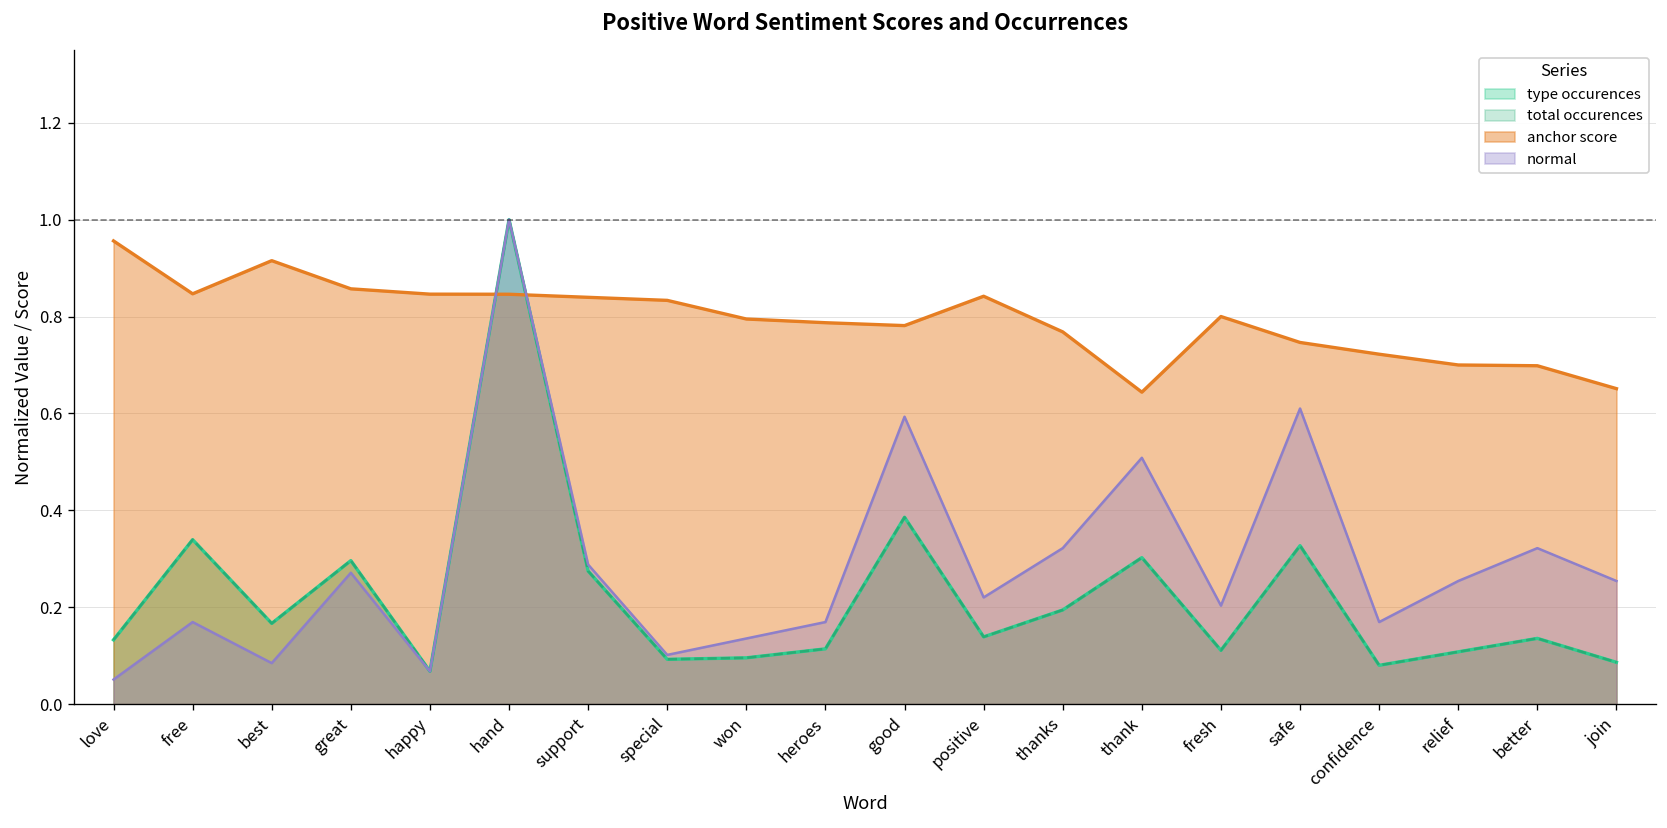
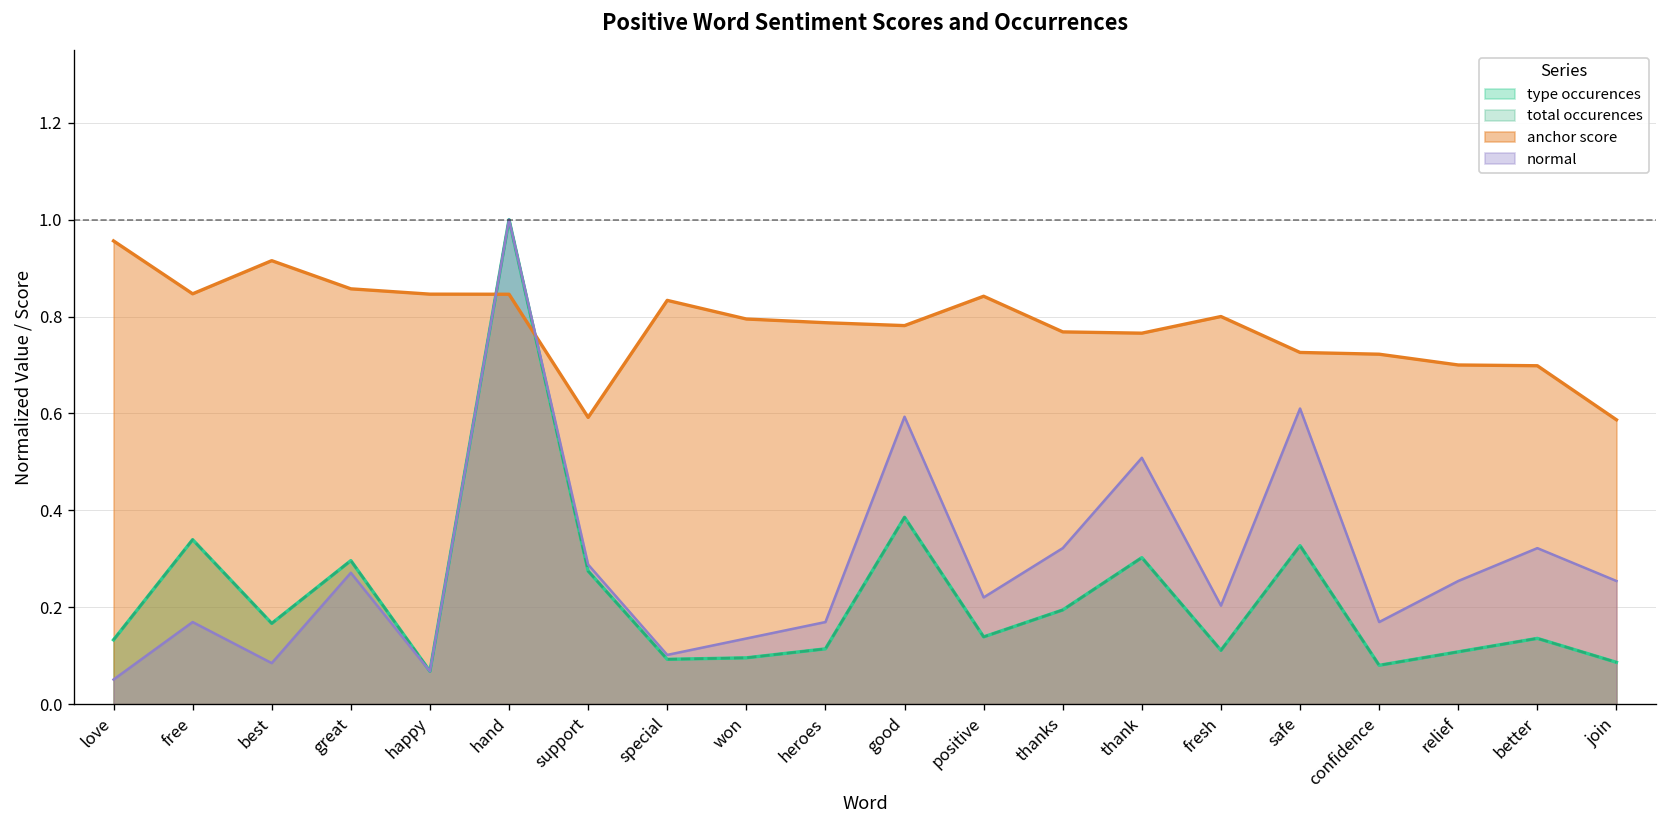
  {
    "anchor score": {
      "love": 0.96,
      "free": 0.85,
      "best": 0.92,
      "great": 0.86,
      "happy": 0.85,
      "hand": 0.85,
-     "support": 0.84,
+     "support": 0.59,
      "special": 0.83,
      "won": 0.79,
      "heroes": 0.79,
      "good": 0.78,
      "positive": 0.84,
      "thanks": 0.77,
-     "thank": 0.64,
+     "thank": 0.77,
      "fresh": 0.80,
-     "safe": 0.75,
+     "safe": 0.73,
      "confidence": 0.72,
      "relief": 0.70,
      "better": 0.70,
-     "join": 0.65
+     "join": 0.59
    }
  }
